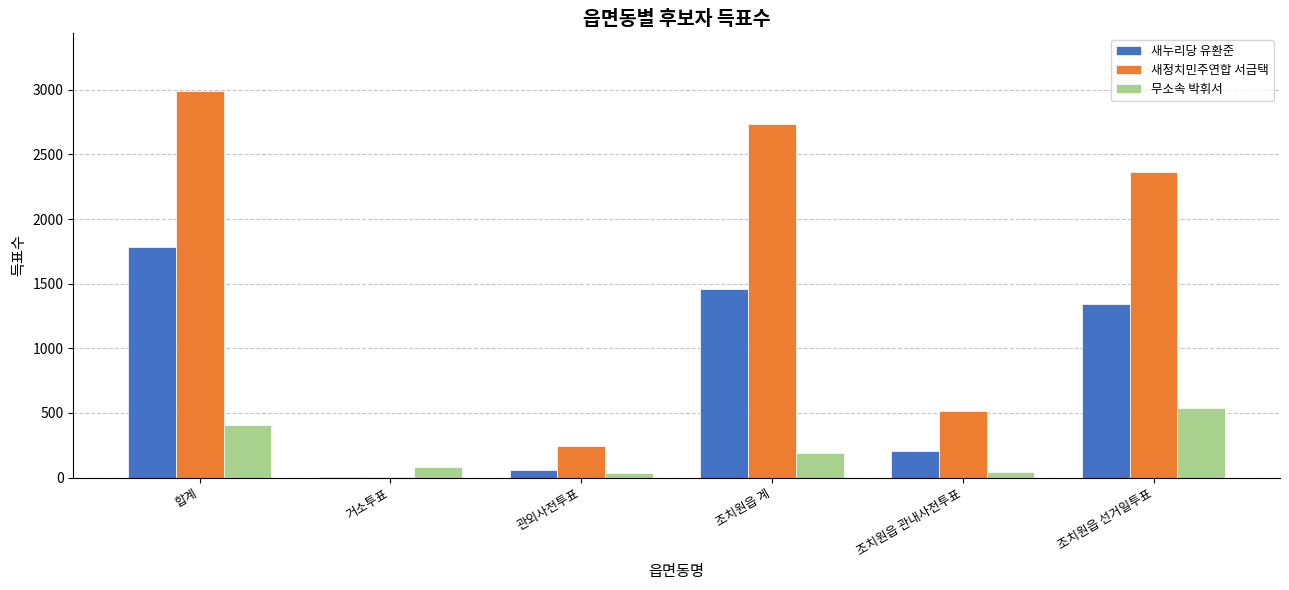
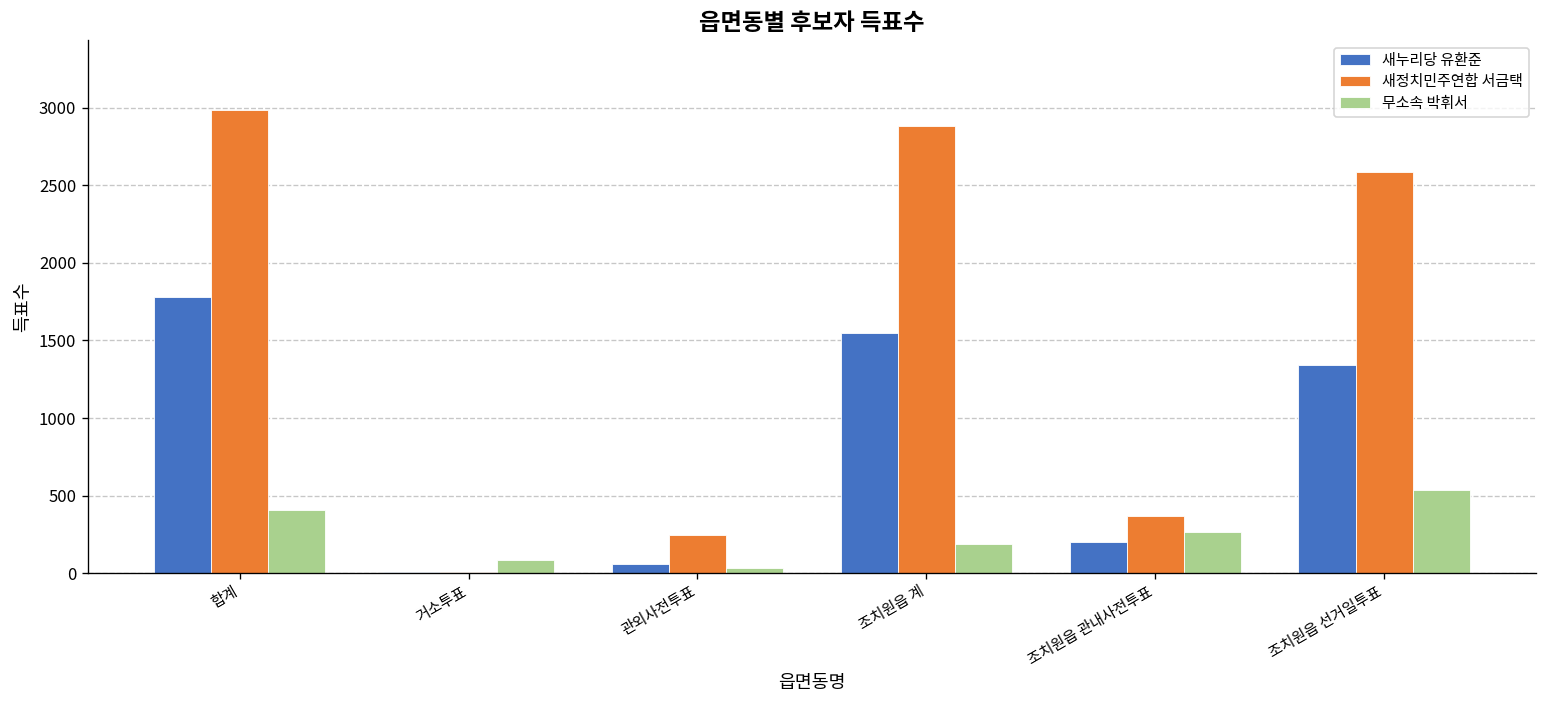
  {
    "새누리당 유환준": {
      "합계": 1780,
      "관외사전투표": 60,
-     "조치원읍 계": 1460,
+     "조치원읍 계": 1550,
      "조치원읍 관내사전투표": 200,
      "조치원읍 선거일투표": 1340
    },
    "새정치민주연합 서금택": {
      "합계": 2990,
      "관외사전투표": 250,
-     "조치원읍 계": 2730,
-     "조치원읍 관내사전투표": 510,
-     "조치원읍 선거일투표": 2370
+     "조치원읍 계": 2880,
+     "조치원읍 관내사전투표": 370,
+     "조치원읍 선거일투표": 2590
    },
    "무소속 박휘서": {
      "합계": 410,
      "거소투표": 90,
      "관외사전투표": 30,
      "조치원읍 계": 190,
-     "조치원읍 관내사전투표": 50,
+     "조치원읍 관내사전투표": 260,
      "조치원읍 선거일투표": 540
    }
  }
